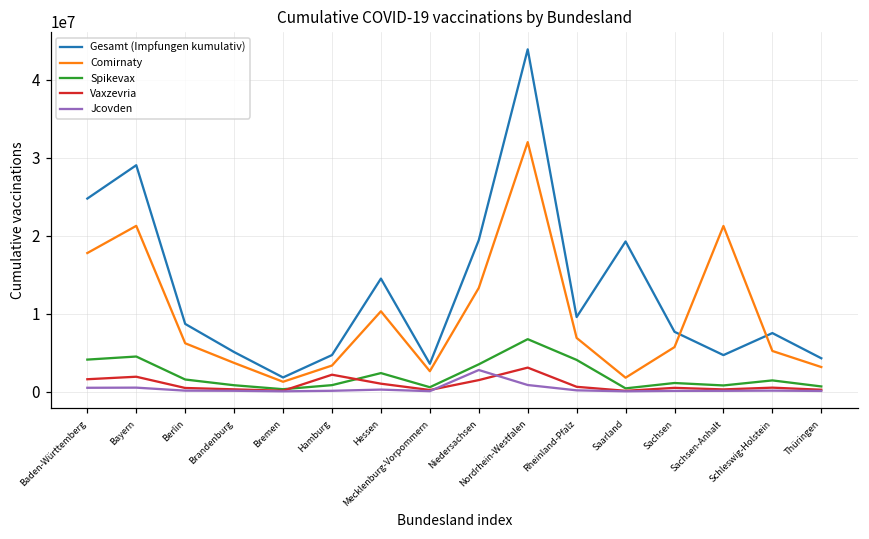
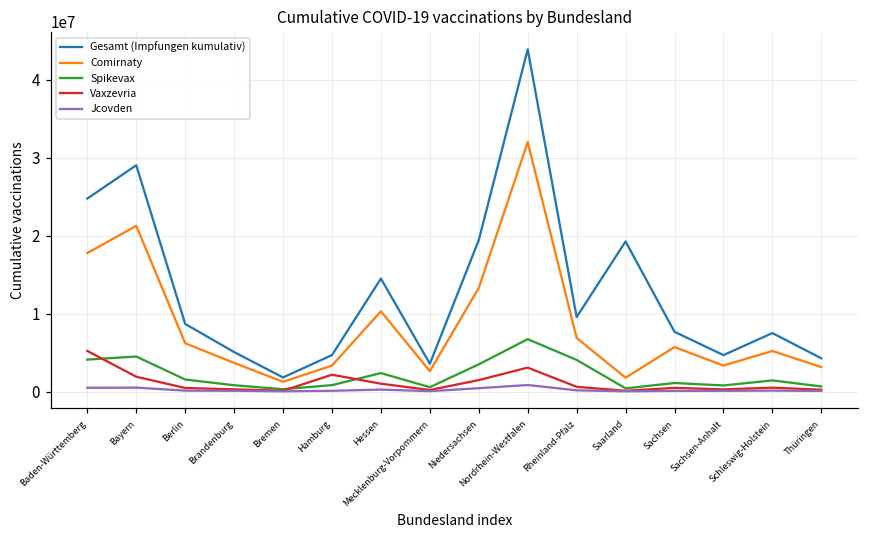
  {
    "Gesamt (Impfungen kumulativ)": {
      "Baden-Württemberg": 25000000,
      "Bayern": 29000000,
      "Berlin": 9000000,
      "Brandenburg": 5000000,
      "Bremen": 2000000,
      "Hamburg": 5000000,
      "Hessen": 14000000,
      "Mecklenburg-Vorpommern": 4000000,
      "Niedersachsen": 19000000,
      "Nordrhein-Westfalen": 44000000,
      "Rheinland-Pfalz": 10000000,
      "Saarland": 19000000,
      "Sachsen": 8000000,
      "Sachsen-Anhalt": 5000000,
      "Schleswig-Holstein": 8000000,
      "Thüringen": 4000000
    },
    "Comirnaty": {
      "Baden-Württemberg": 18000000,
      "Bayern": 21000000,
      "Berlin": 6000000,
      "Brandenburg": 4000000,
      "Bremen": 1000000,
      "Hamburg": 3000000,
      "Hessen": 10000000,
      "Mecklenburg-Vorpommern": 3000000,
      "Niedersachsen": 13000000,
      "Nordrhein-Westfalen": 32000000,
      "Rheinland-Pfalz": 7000000,
      "Saarland": 2000000,
      "Sachsen": 6000000,
-     "Sachsen-Anhalt": 21000000,
+     "Sachsen-Anhalt": 3000000,
      "Schleswig-Holstein": 5000000,
      "Thüringen": 3000000
    },
    "Spikevax": {
      "Baden-Württemberg": 4000000,
      "Bayern": 5000000,
      "Berlin": 2000000,
      "Brandenburg": 1000000,
      "Hamburg": 1000000,
      "Hessen": 2000000,
      "Niedersachsen": 4000000,
      "Nordrhein-Westfalen": 7000000,
      "Rheinland-Pfalz": 4000000,
      "Sachsen": 1000000,
      "Sachsen-Anhalt": 1000000,
      "Schleswig-Holstein": 1000000,
      "Thüringen": 1000000
    },
    "Vaxzevria": {
-     "Baden-Württemberg": 2000000,
+     "Baden-Württemberg": 5000000,
      "Bayern": 2000000,
      "Hamburg": 2000000,
      "Hessen": 1000000,
      "Niedersachsen": 1000000,
      "Nordrhein-Westfalen": 3000000,
      "Rheinland-Pfalz": 1000000,
      "Sachsen": 0,
      "Schleswig-Holstein": 1000000
    },
    "Jcovden": {
      "Baden-Württemberg": 1000000,
      "Bayern": 1000000,
      "Hamburg": 0,
      "Hessen": 0,
-     "Niedersachsen": 3000000,
+     "Niedersachsen": 0,
      "Nordrhein-Westfalen": 1000000,
      "Rheinland-Pfalz": 0,
      "Sachsen": 0,
      "Schleswig-Holstein": 0
    }
  }
